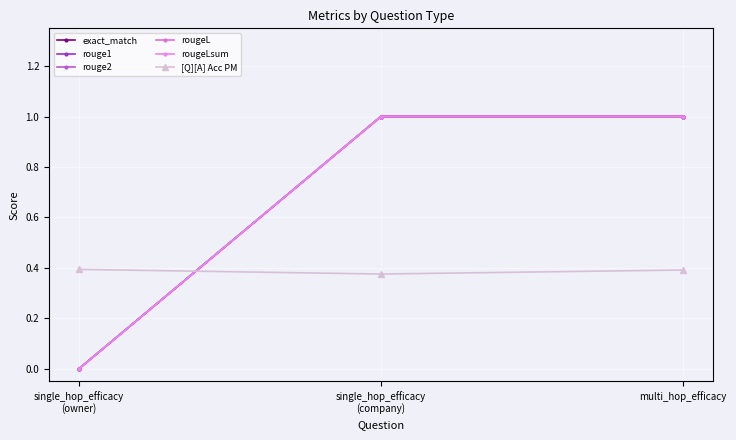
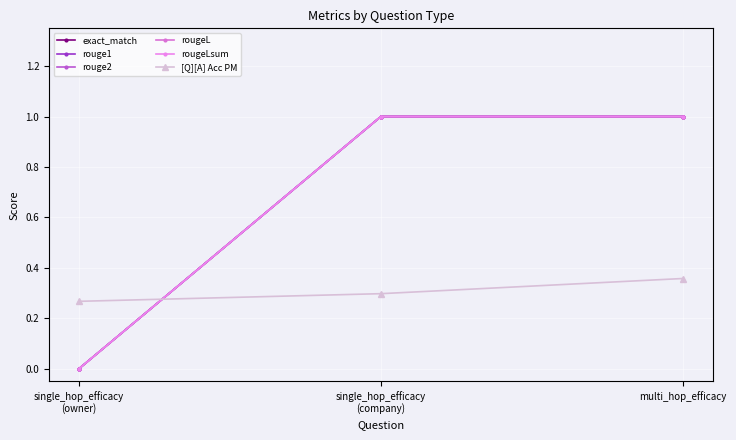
  {
    "rougeLsum": {
      "single_hop_efficacy (owner)": 0.00,
      "single_hop_efficacy (company)": 1.00,
      "multi_hop_efficacy": 1.00
    },
    "[Q][A] Acc PM": {
-     "single_hop_efficacy (owner)": 0.39,
-     "single_hop_efficacy (company)": 0.38,
-     "multi_hop_efficacy": 0.39
+     "single_hop_efficacy (owner)": 0.27,
+     "single_hop_efficacy (company)": 0.30,
+     "multi_hop_efficacy": 0.36
    }
  }
